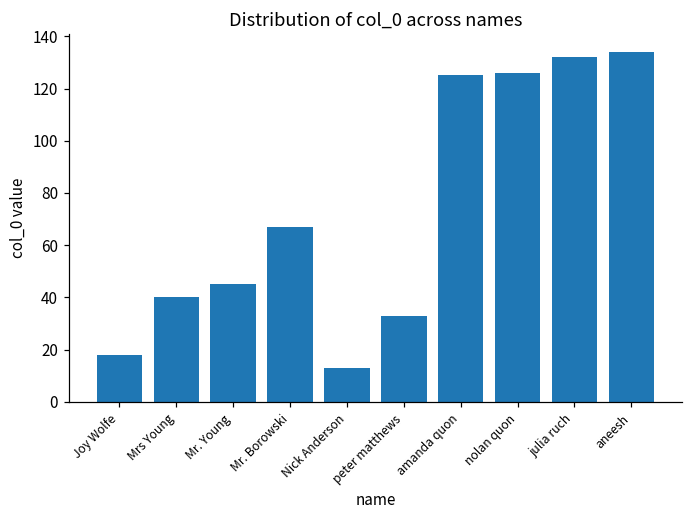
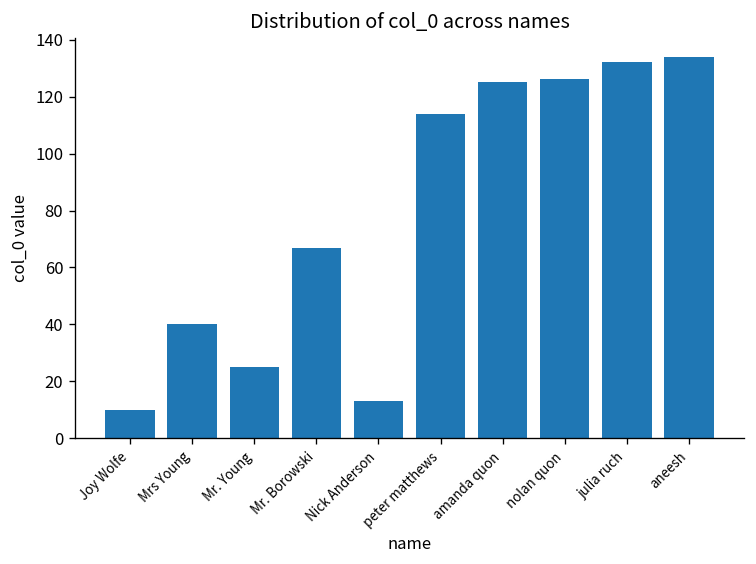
  {
-   "Joy Wolfe": 18,
+   "Joy Wolfe": 10,
    "Mrs Young": 40,
-   "Mr. Young": 45,
+   "Mr. Young": 25,
    "Mr. Borowski": 67,
    "Nick Anderson": 13,
-   "peter matthews": 33,
+   "peter matthews": 114,
    "amanda quon": 125,
    "nolan quon": 126,
    "julia ruch": 132,
    "aneesh": 134
  }
